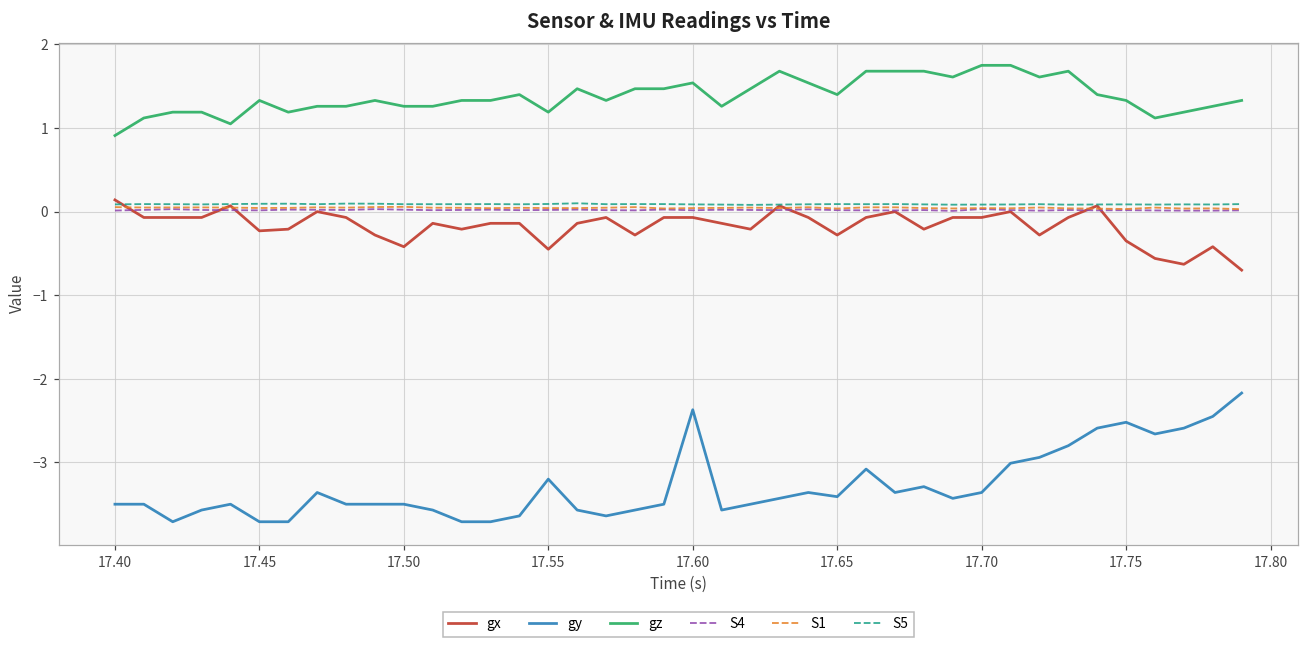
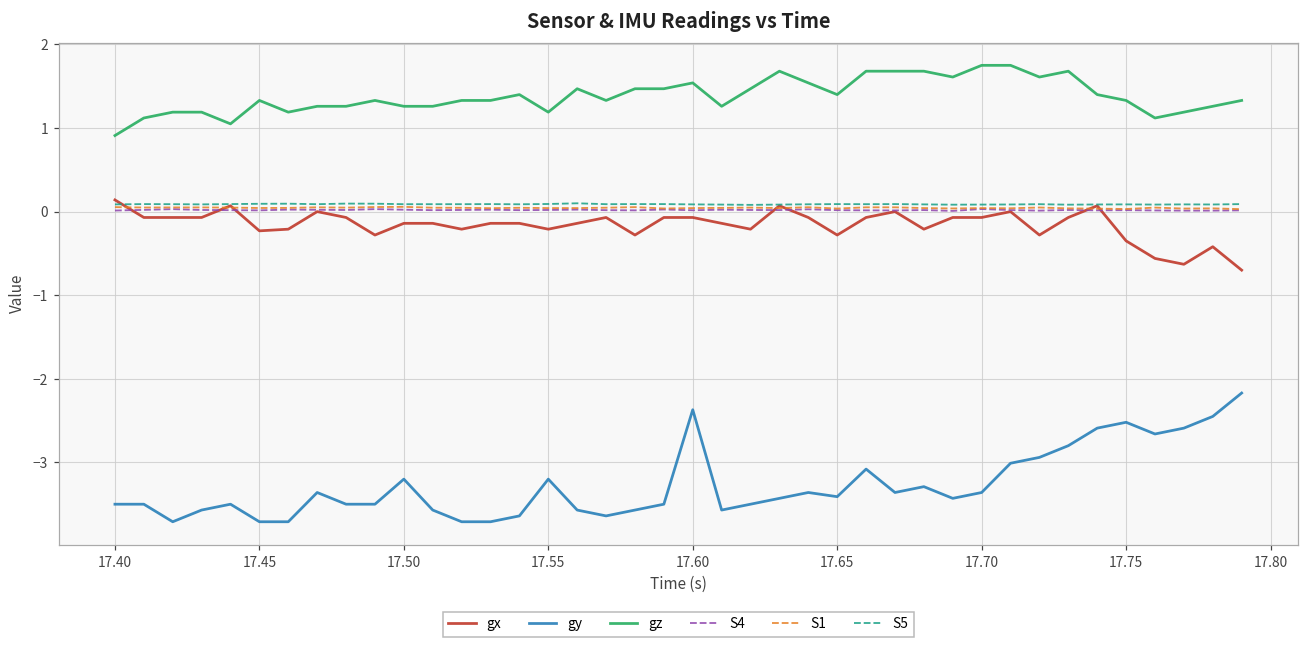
  {
    "gx": {
      "17.40": 0.1,
      "17.45": -0.2,
-     "17.50": -0.4,
-     "17.55": -0.5,
+     "17.50": -0.1,
+     "17.55": -0.2,
      "17.60": -0.1,
      "17.65": -0.3,
      "17.70": -0.1,
      "17.75": -0.4
    },
    "gy": {
      "17.40": -3.5,
      "17.45": -3.7,
-     "17.50": -3.5,
+     "17.50": -3.2,
      "17.55": -3.2,
      "17.60": -2.4,
      "17.65": -3.4,
      "17.70": -3.4,
      "17.75": -2.5
    },
    "S4": {
      "17.40": 0.0,
      "17.50": 0.0
    }
  }
